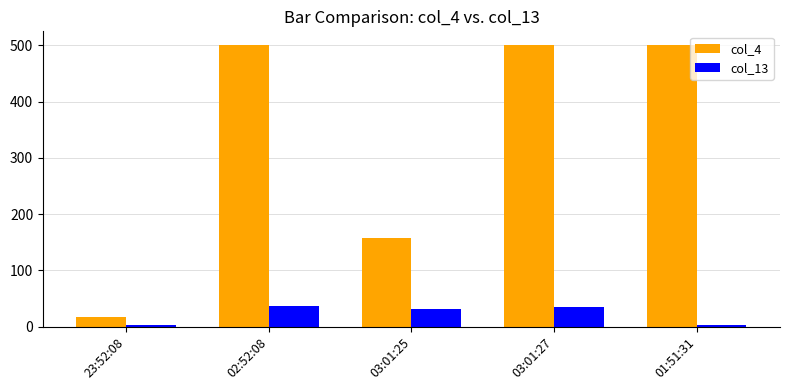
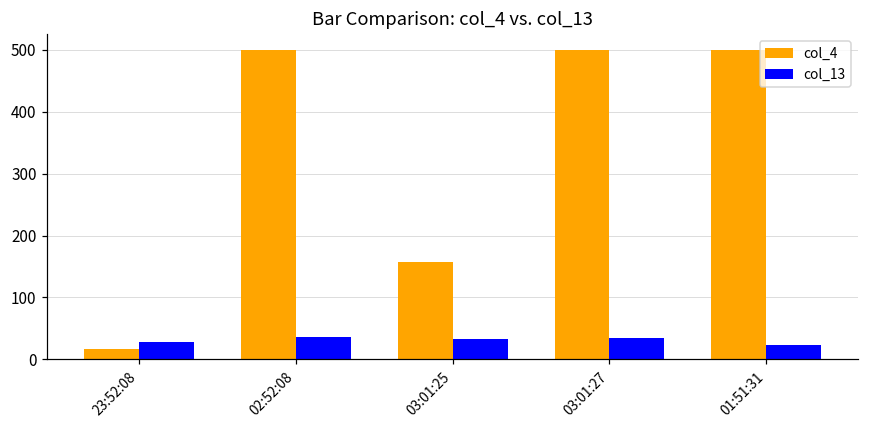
  {
    "col_4": {
      "23:52:08": 20,
      "02:52:08": 500,
      "03:01:25": 160,
      "03:01:27": 500,
      "01:51:31": 500
    },
    "col_13": {
-     "23:52:08": 0,
+     "23:52:08": 30,
      "02:52:08": 40,
      "03:01:25": 30,
      "03:01:27": 30,
-     "01:51:31": 0
+     "01:51:31": 20
    }
  }
